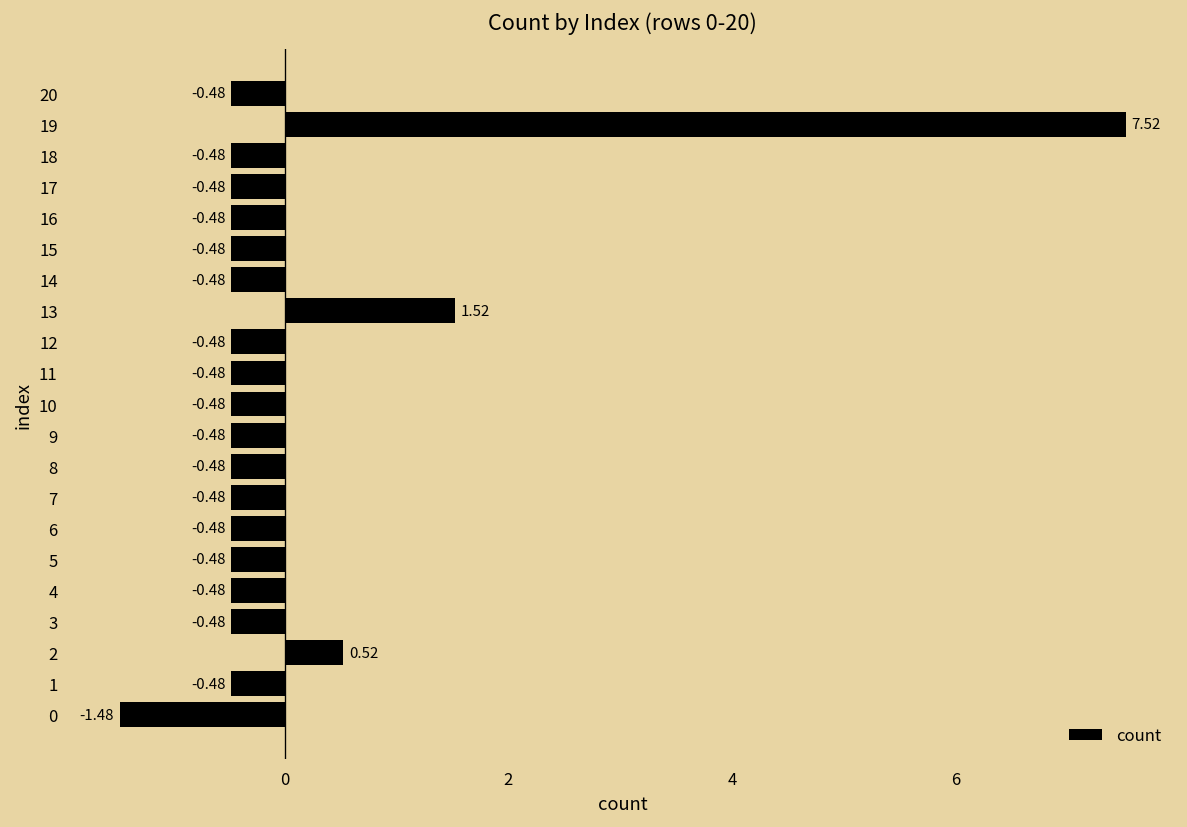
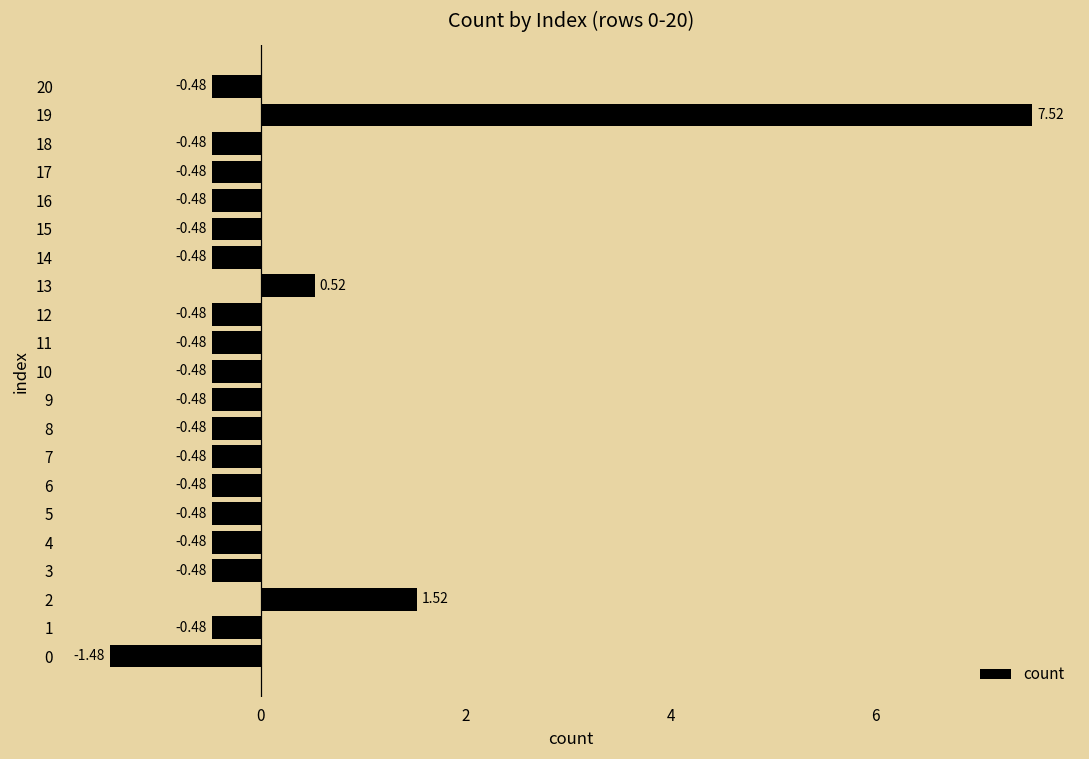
  {
    "20": -0.48,
    "19": 7.52,
    "18": -0.48,
    "17": -0.48,
    "16": -0.48,
    "15": -0.48,
    "14": -0.48,
-   "13": 1.52,
+   "13": 0.52,
    "12": -0.48,
    "11": -0.48,
    "10": -0.48,
    "9": -0.48,
    "8": -0.48,
    "7": -0.48,
    "6": -0.48,
    "5": -0.48,
    "4": -0.48,
    "3": -0.48,
-   "2": 0.52,
+   "2": 1.52,
    "1": -0.48,
    "0": -1.48
  }
